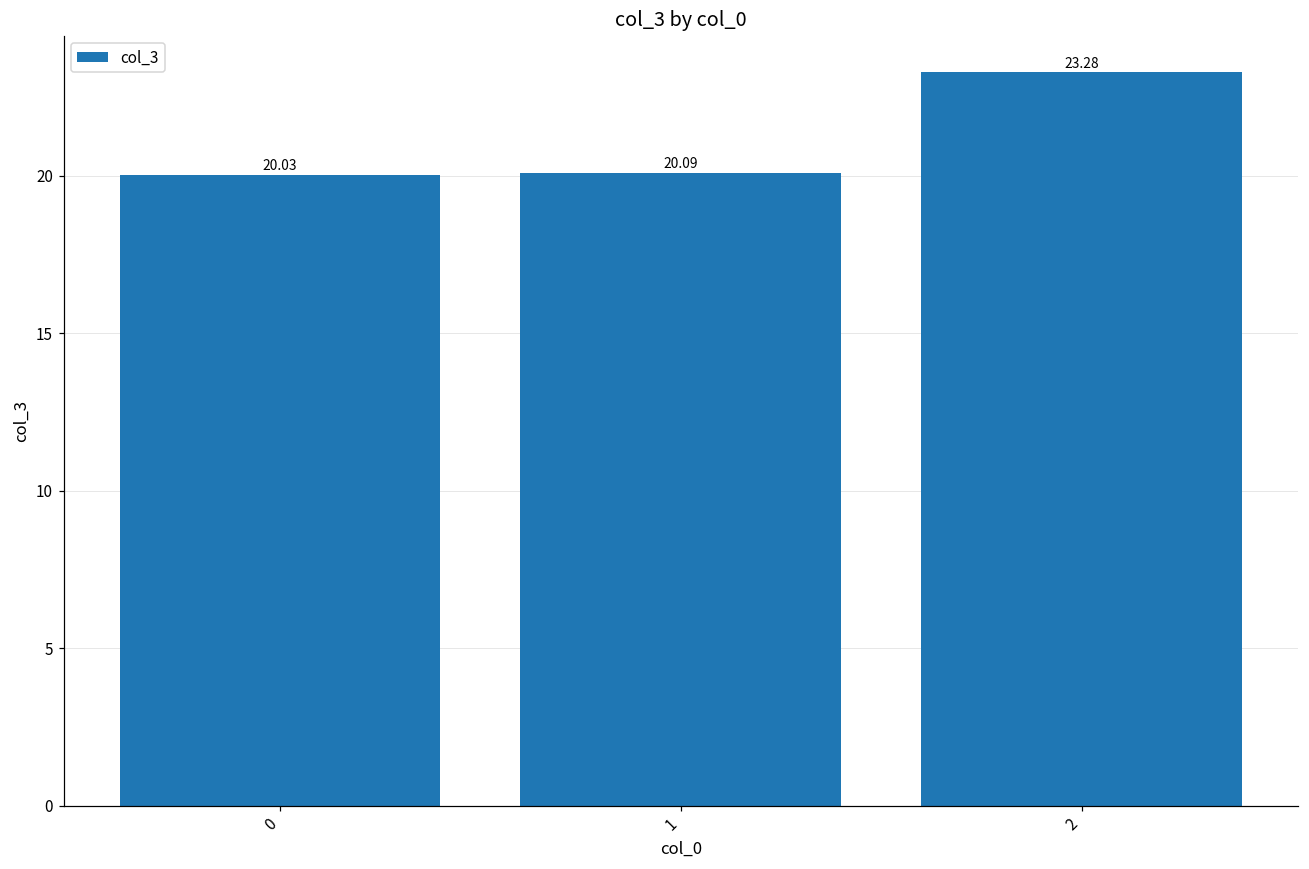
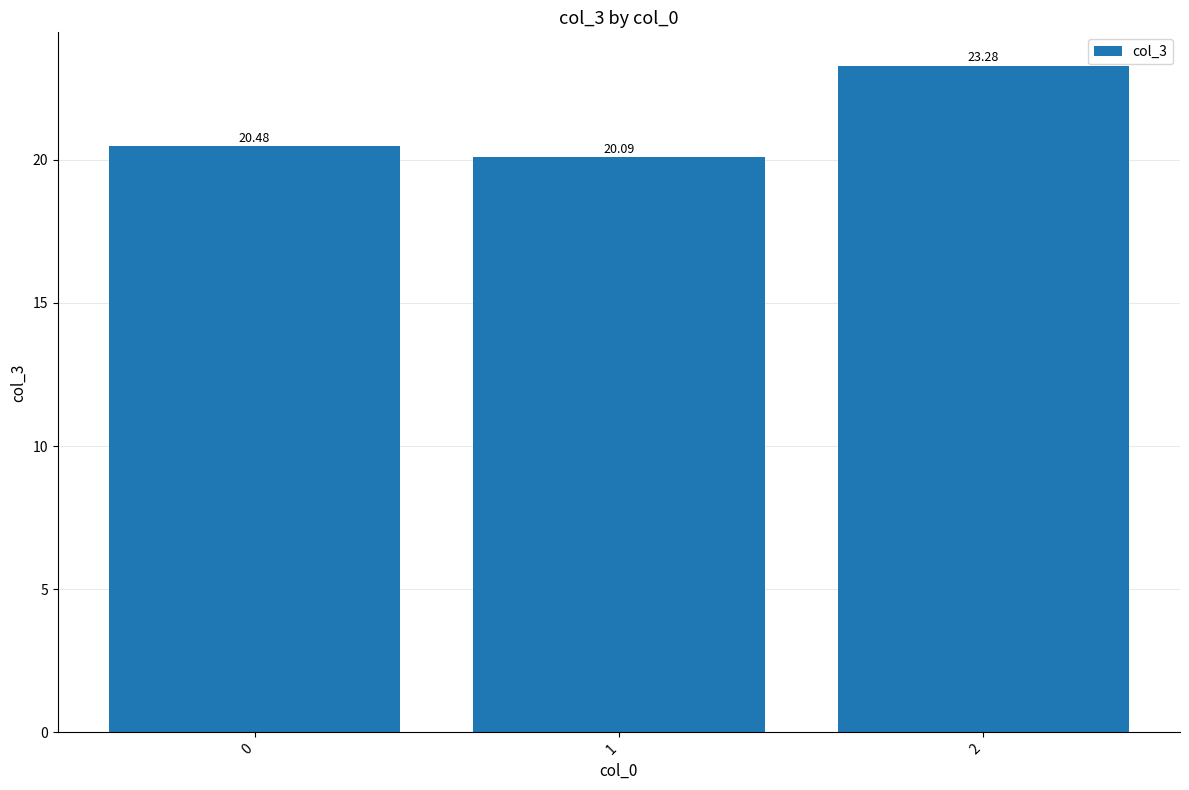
  {
-   "0": 20.03,
+   "0": 20.48,
    "1": 20.09,
    "2": 23.28
  }
